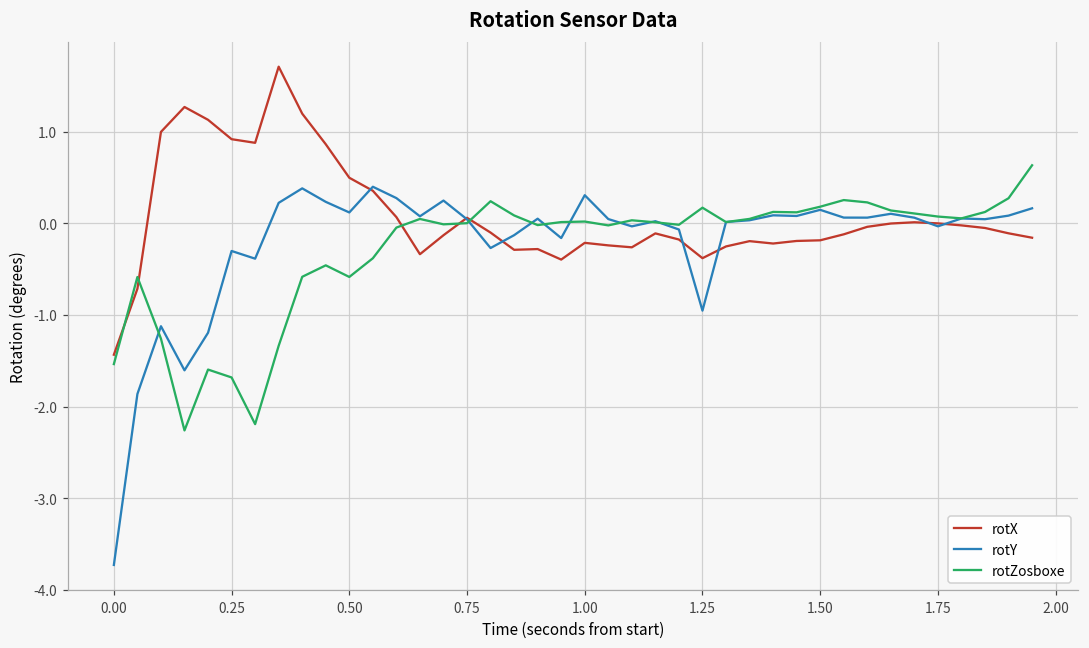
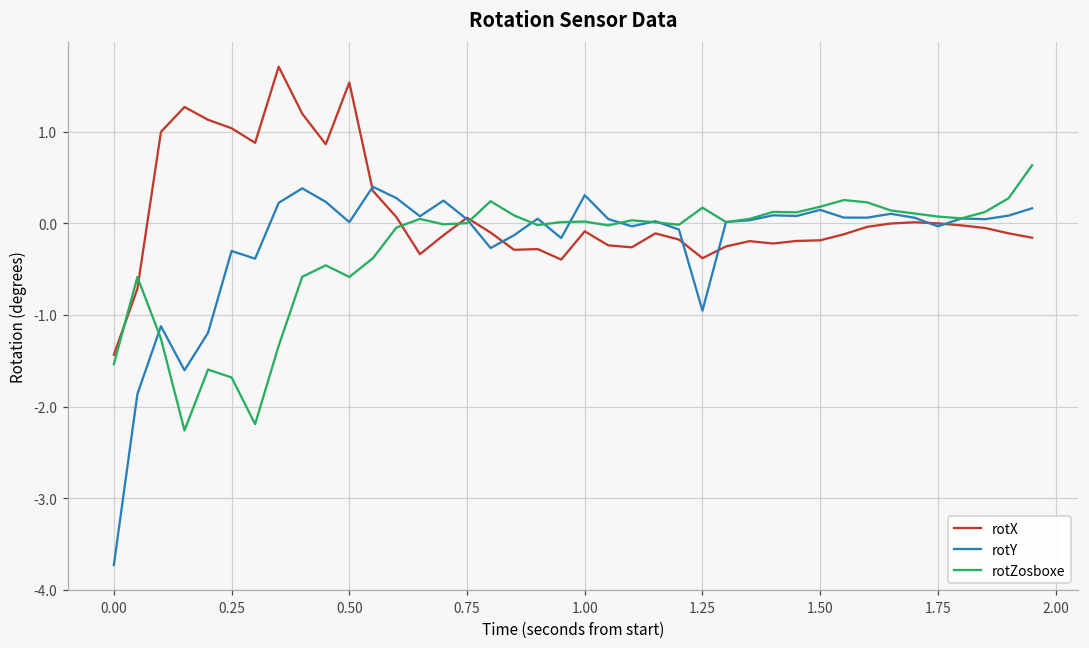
  {
    "rotX": {
      "0.00": -1.4,
-     "0.25": 0.9,
-     "0.50": 0.5,
-     "1.00": -0.2,
+     "0.25": 1.0,
+     "0.50": 1.5,
+     "1.00": -0.1,
      "1.25": -0.4,
      "1.50": -0.2,
      "1.75": 0.0
    },
    "rotY": {
      "0.00": -3.7,
      "0.25": -0.3,
-     "0.50": 0.1,
+     "0.50": 0.0,
      "1.00": 0.3,
      "1.25": -1.0,
      "1.50": 0.1,
      "1.75": 0.0
    },
    "rotZosboxe": {
      "0.00": -1.5,
      "0.25": -1.7,
      "0.50": -0.6,
      "0.75": 0.0,
      "1.00": 0.0,
      "1.25": 0.2,
      "1.50": 0.2,
      "1.75": 0.1
    }
  }
